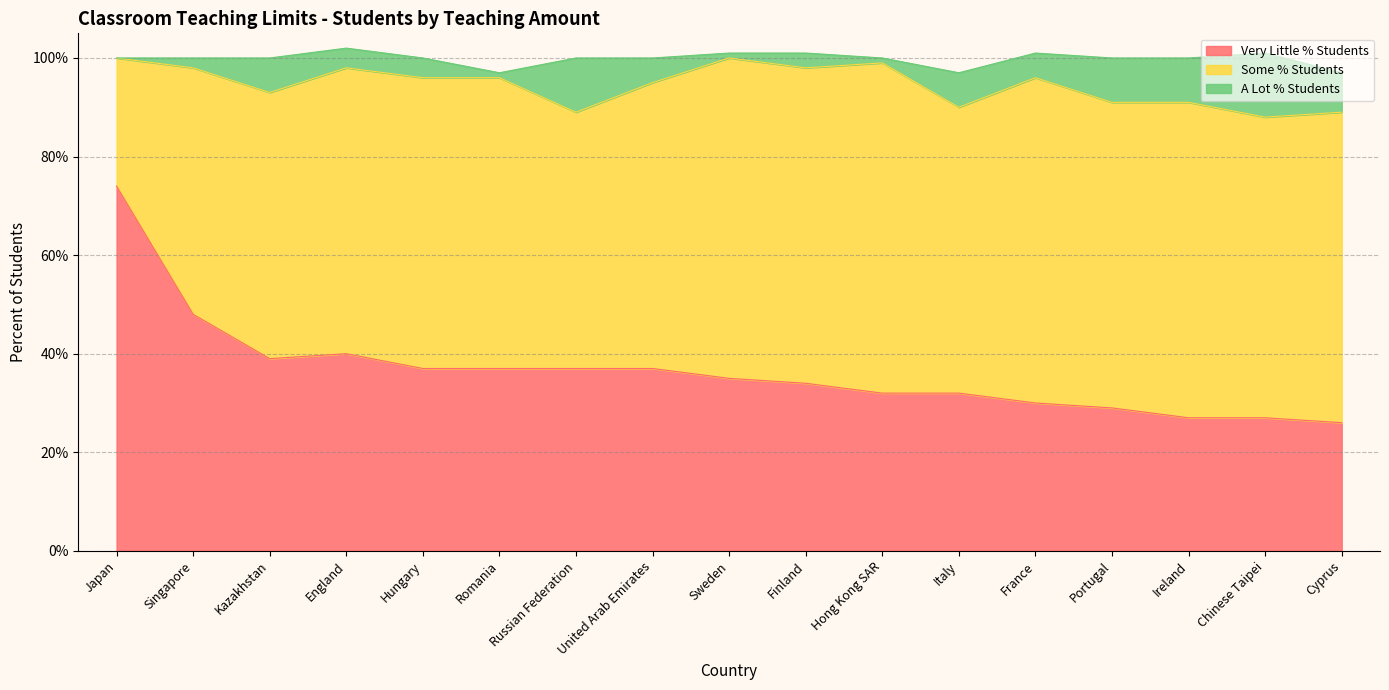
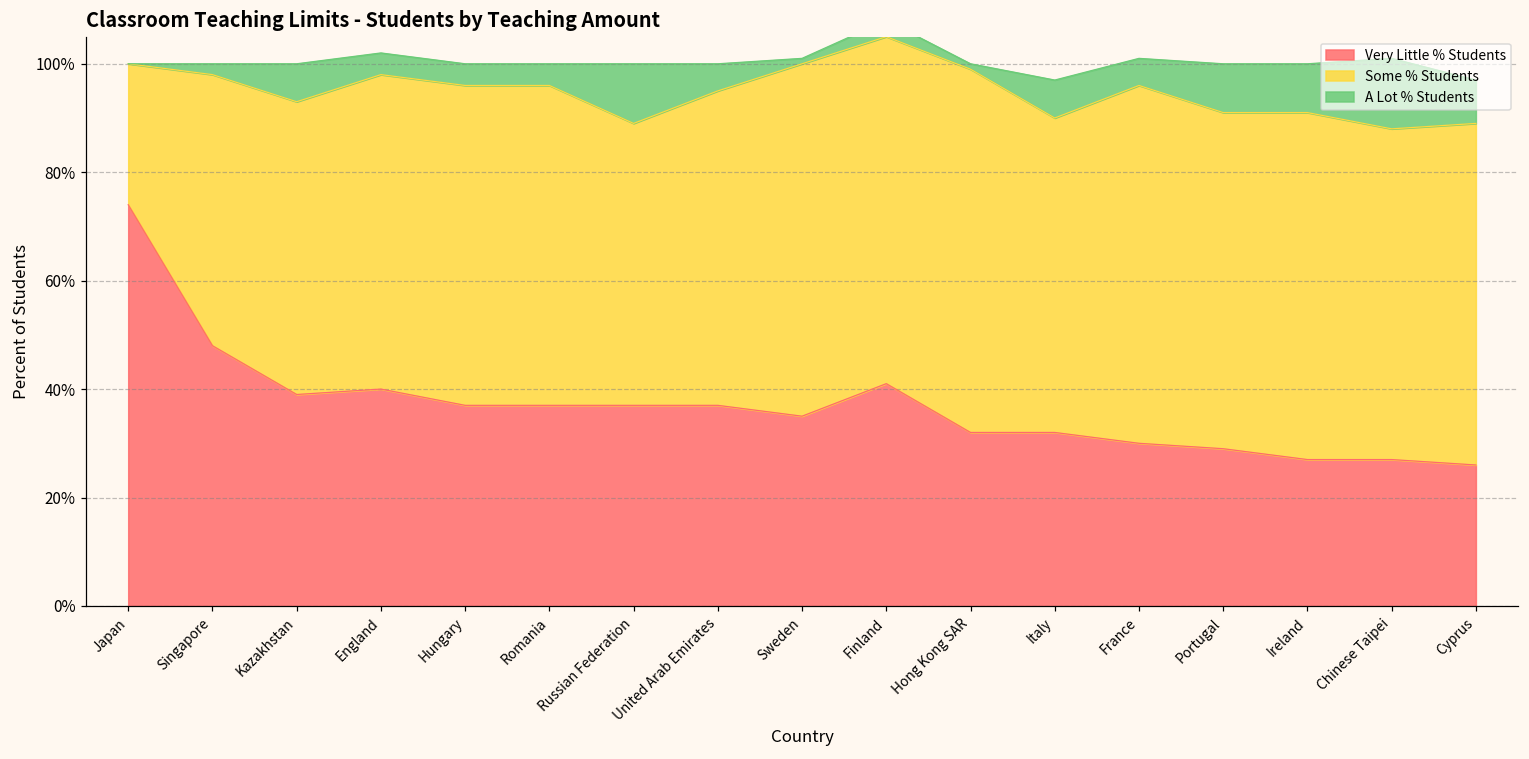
  {
    "Very Little % Students": {
      "Japan": "74%",
      "Singapore": "48%",
      "Kazakhstan": "39%",
      "England": "40%",
      "Hungary": "37%",
      "Romania": "37%",
      "Russian Federation": "37%",
      "United Arab Emirates": "37%",
      "Sweden": "35%",
-     "Finland": "34%",
+     "Finland": "41%",
      "Hong Kong SAR": "32%",
      "Italy": "32%",
      "France": "30%",
      "Portugal": "29%",
      "Ireland": "27%",
      "Chinese Taipei": "27%",
      "Cyprus": "26%"
    },
    "Some % Students": {
      "Singapore": "50%",
      "Kazakhstan": "54%",
      "England": "58%",
      "Hungary": "59%",
      "Romania": "59%",
      "Russian Federation": "52%",
      "United Arab Emirates": "58%",
      "Sweden": "65%",
      "Finland": "64%",
      "Hong Kong SAR": "67%",
      "Italy": "58%",
      "France": "66%",
      "Portugal": "62%",
      "Ireland": "64%",
      "Chinese Taipei": "61%",
      "Cyprus": "63%"
    },
    "A Lot % Students": {
      "Singapore": "2%",
      "Kazakhstan": "7%",
      "England": "4%",
      "Hungary": "4%",
-     "Romania": "1%",
+     "Romania": "4%",
      "Russian Federation": "11%",
      "United Arab Emirates": "5%",
      "Sweden": "1%",
      "Hong Kong SAR": "1%",
      "Italy": "7%",
      "France": "5%",
      "Portugal": "9%",
      "Ireland": "9%"
    }
  }
